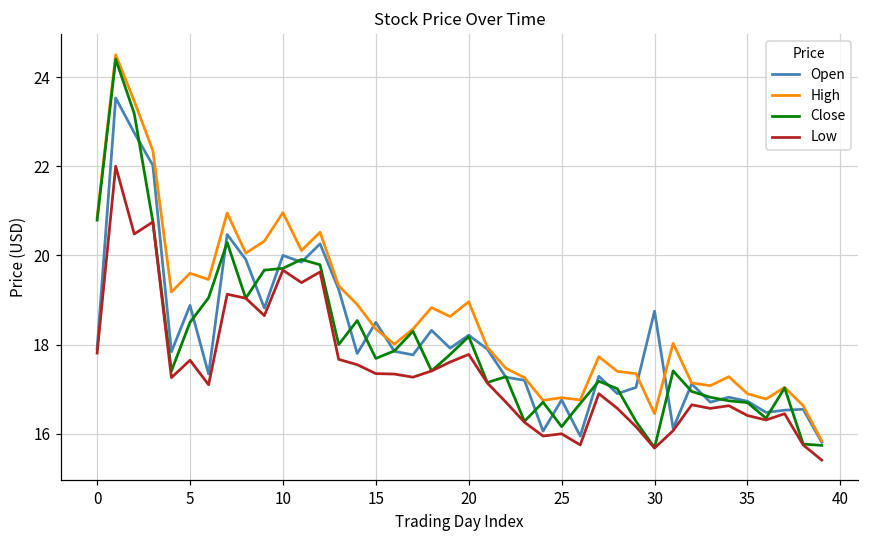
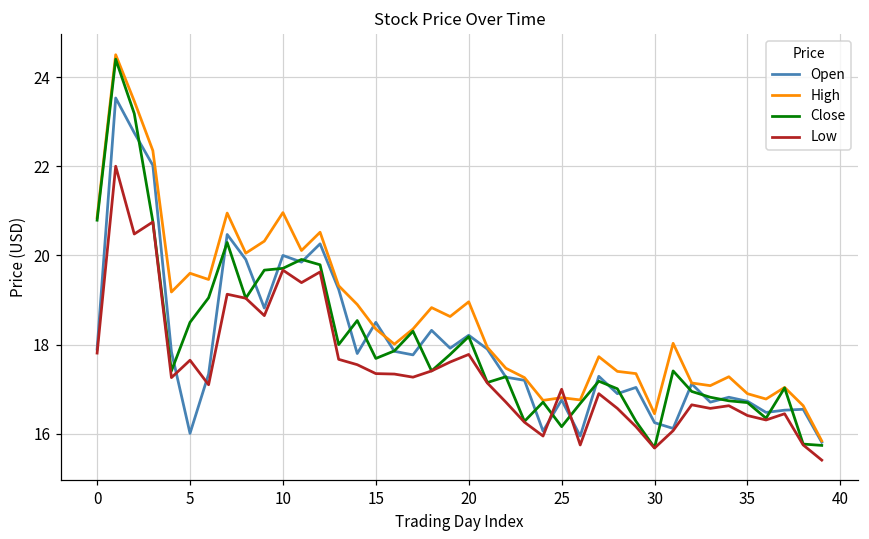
  {
    "Open": {
      "0": 17.9,
-     "5": 18.9,
+     "5": 16.0,
      "10": 20.0,
      "15": 18.5,
-     "30": 18.8
+     "30": 16.3
    },
    "High": {
      "5": 19.6,
      "10": 21.0,
      "15": 18.4,
      "20": 19.0,
      "30": 16.5,
      "35": 16.9
    },
    "Close": {
      "5": 18.5,
      "15": 17.7,
      "25": 16.2
    },
    "Low": {
      "0": 17.8,
      "5": 17.7,
      "15": 17.4,
      "20": 17.8,
-     "25": 16,
+     "25": 17,
      "35": 16.4
    }
  }
